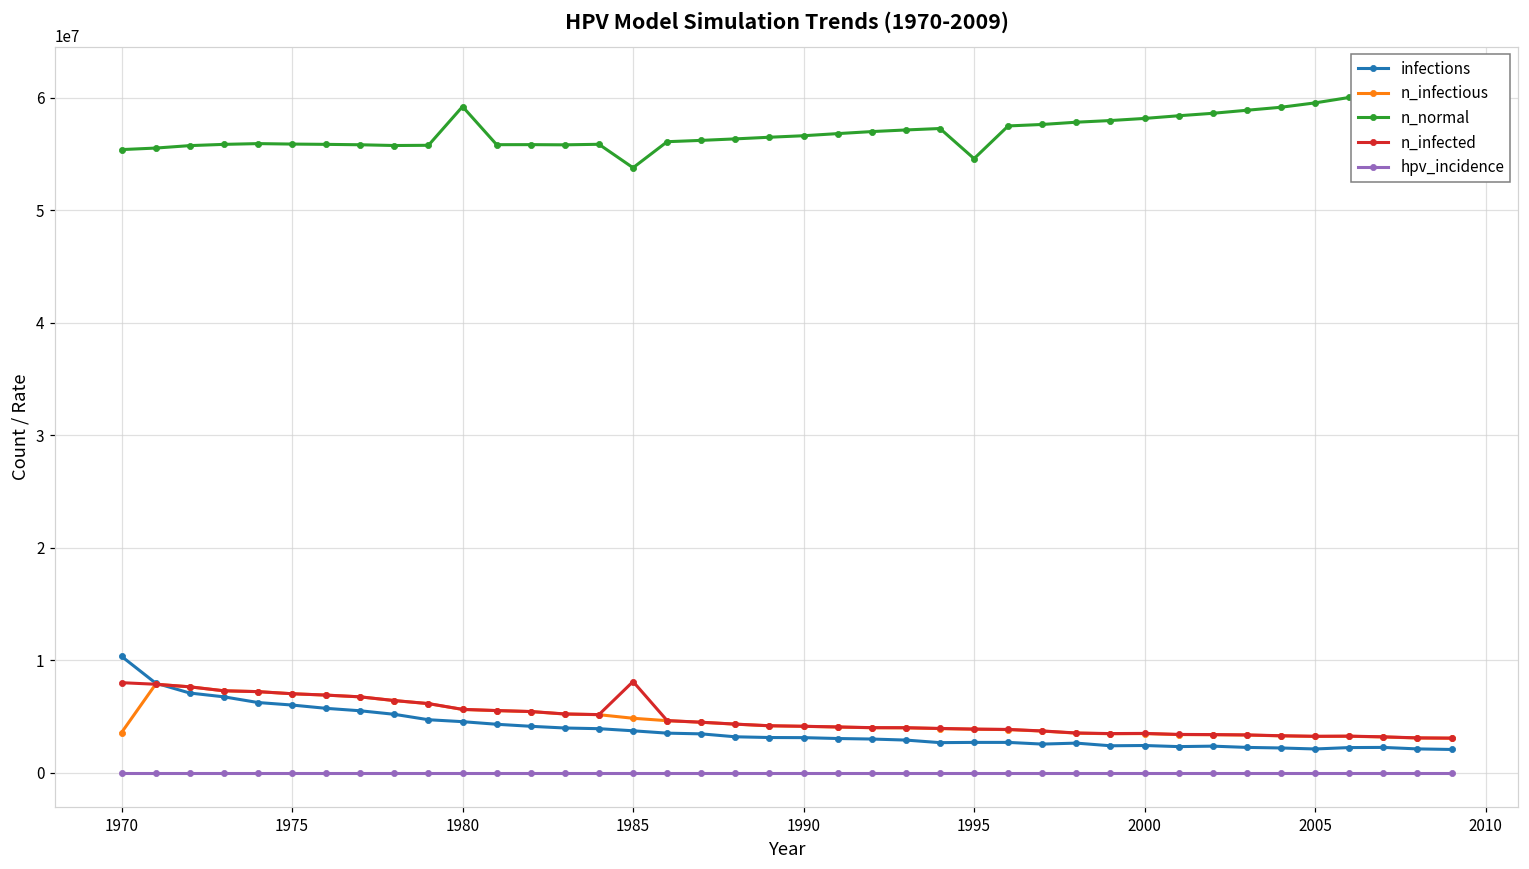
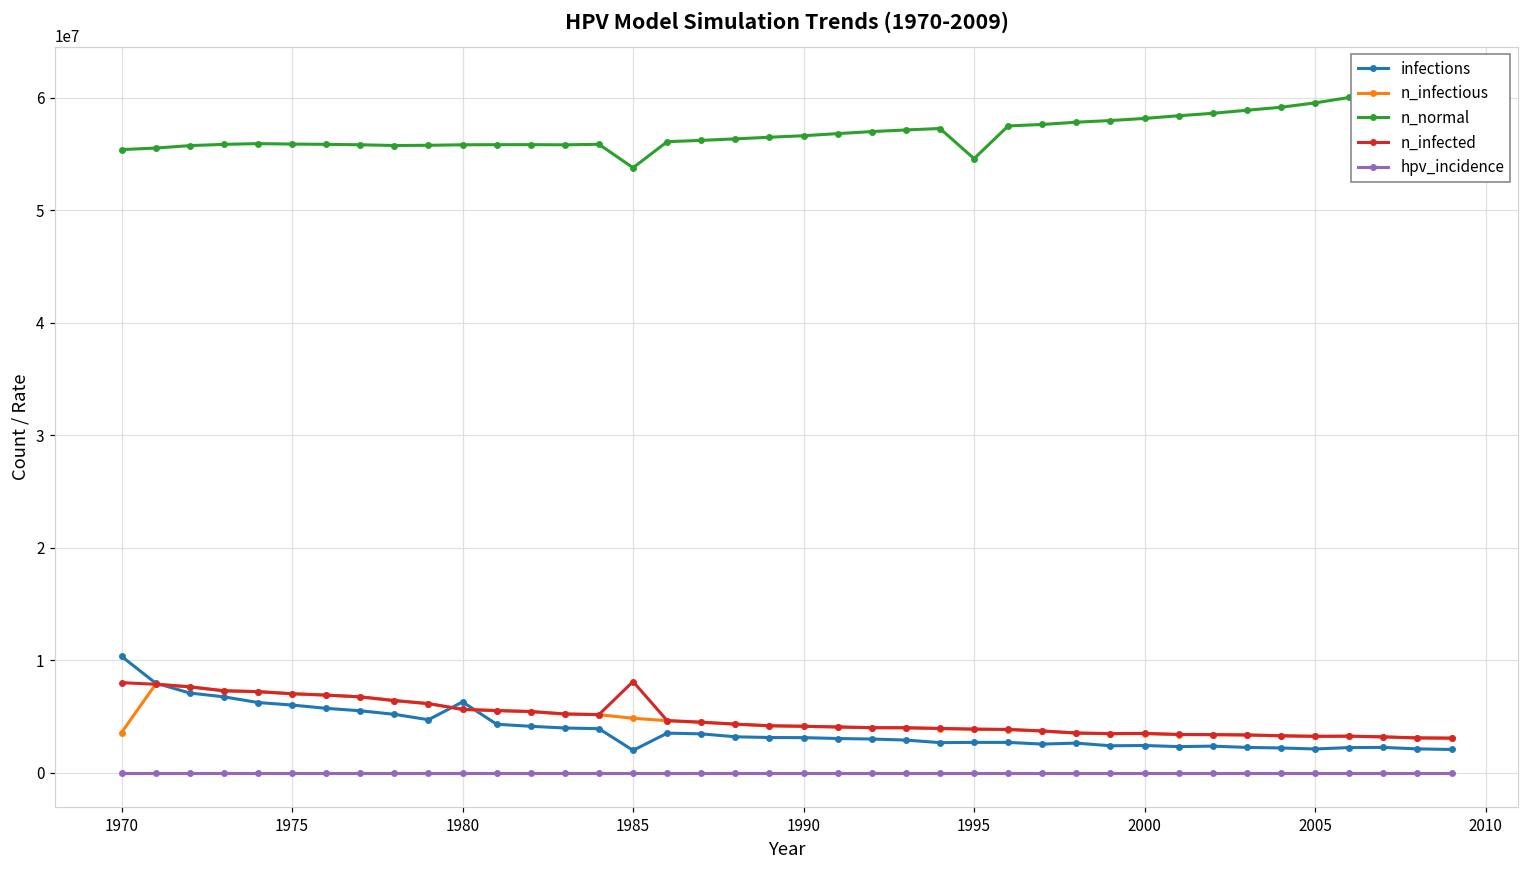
  {
    "infections": {
      "1970": 10300000,
      "1975": 6000000,
-     "1980": 4500000,
-     "1985": 3700000,
+     "1980": 6300000,
+     "1985": 2000000,
      "1990": 3100000,
      "1995": 2700000,
      "2000": 2400000,
      "2005": 2100000
    },
    "n_infectious": {
      "1970": 3600000,
      "1985": 4800000
    },
    "n_normal": {
      "1970": 55400000,
      "1975": 55900000,
-     "1980": 59200000,
+     "1980": 55800000,
      "1985": 53800000,
      "1990": 56600000,
      "1995": 54600000,
      "2000": 58200000,
      "2005": 59600000
    },
    "n_infected": {
      "1970": 8000000,
      "1985": 8100000
    },
    "hpv_incidence": {
      "1970": 0,
      "1975": 0,
      "1980": 0,
      "1985": 0,
      "1990": 0,
      "1995": 0,
      "2000": 0,
      "2005": 0
    }
  }
